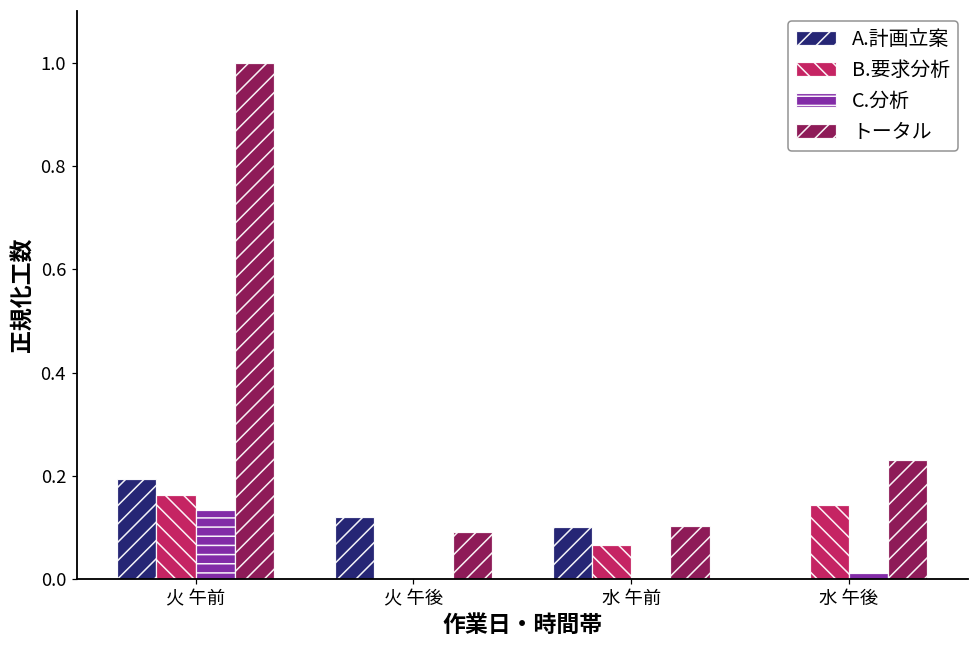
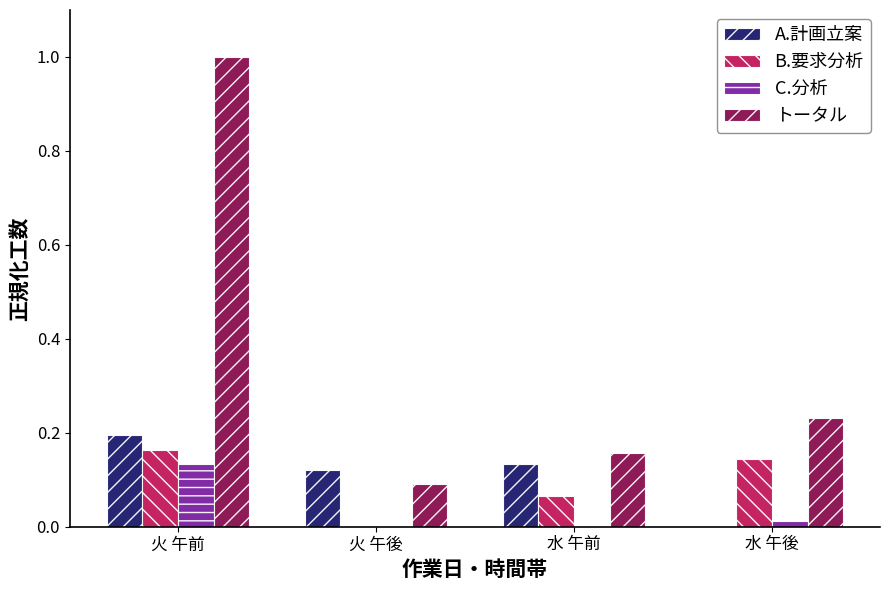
  {
    "A.計画立案": {
      "火 午前": 0.19,
      "火 午後": 0.12,
-     "水 午前": 0.10,
+     "水 午前": 0.13,
      "水 午後": 0.00
    },
    "B.要求分析": {
      "火 午前": 0.16,
      "火 午後": 0.00,
      "水 午前": 0.07,
      "水 午後": 0.14
    },
    "C.分析": {
      "火 午前": 0.13,
      "火 午後": 0.00,
      "水 午前": 0.00,
      "水 午後": 0.01
    },
    "トータル": {
      "火 午前": 1.00,
      "火 午後": 0.09,
-     "水 午前": 0.10,
+     "水 午前": 0.16,
      "水 午後": 0.23
    }
  }
